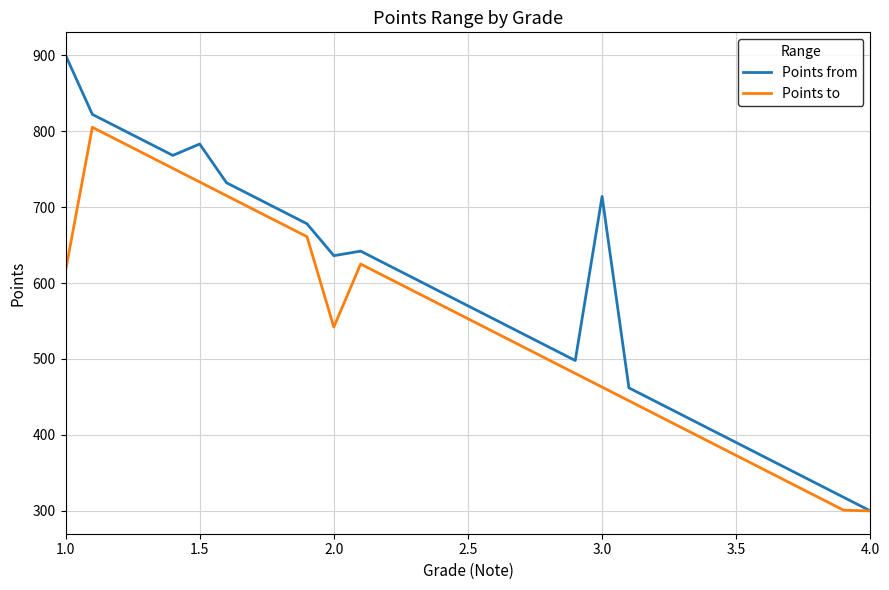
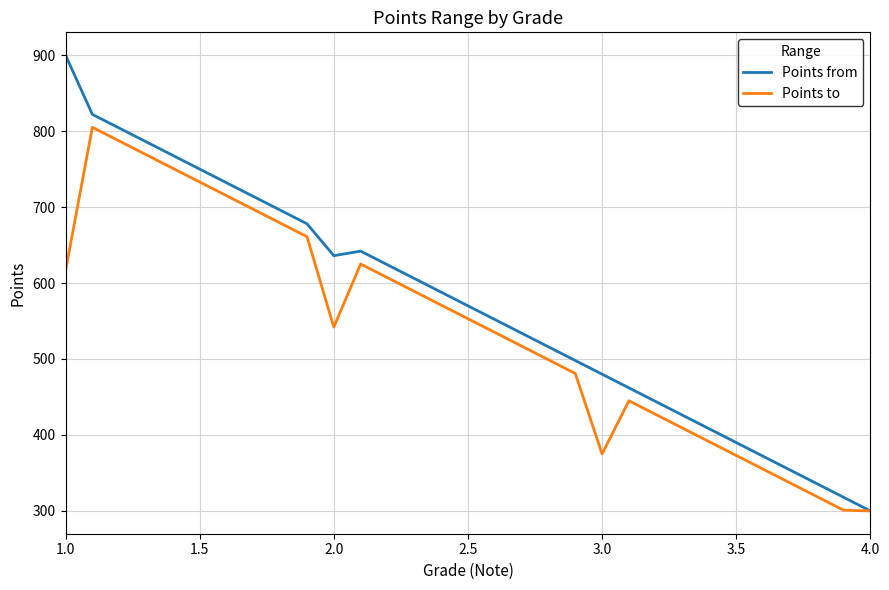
  {
    "Points from": {
      "1.0": 900,
-     "1.5": 780,
+     "1.5": 750,
      "2.0": 640,
      "2.5": 570,
-     "3.0": 710,
+     "3.0": 480,
      "3.5": 390
    },
    "Points to": {
      "1.0": 620,
      "1.5": 730,
      "2.0": 540,
      "2.5": 550,
-     "3.0": 460,
+     "3.0": 380,
      "3.5": 370
    }
  }
